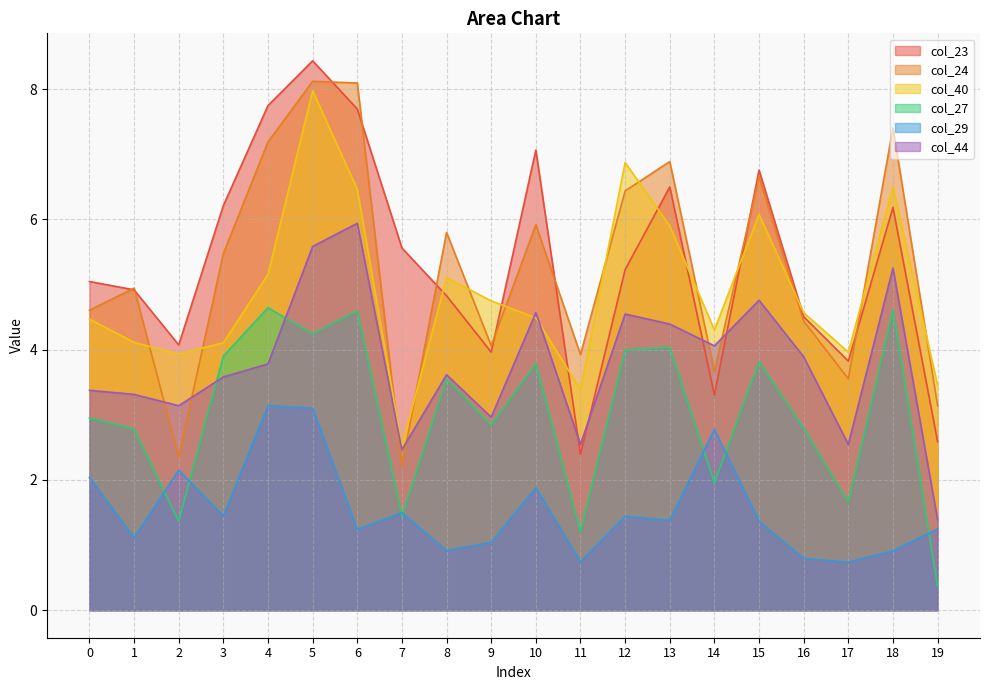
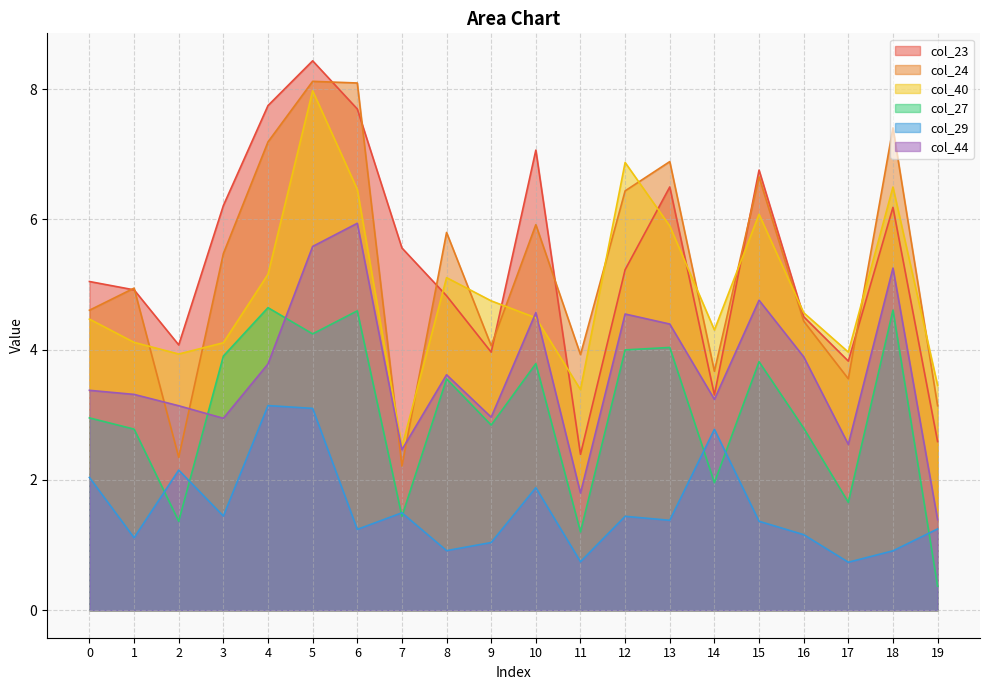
  {
    "col_27": {
      "0": 3.0,
      "1": 2.8,
      "2": 1.4,
      "3": 3.9,
      "4": 4.6,
      "5": 4.2,
      "6": 4.6,
      "7": 1.4,
      "8": 3.6,
      "9": 2.8,
      "10": 3.8,
      "11": 1.2,
      "12": 4.0,
      "13": 4.0,
      "14": 2.0,
      "15": 3.8,
      "16": 2.8,
      "17": 1.7,
      "18": 4.6,
      "19": 0.4
    },
    "col_29": {
      "0": 2.0,
      "1": 1.1,
      "2": 2.2,
      "3": 1.4,
      "4": 3.1,
      "5": 3.1,
      "6": 1.2,
      "7": 1.5,
      "8": 0.9,
      "9": 1.0,
      "10": 1.9,
      "11": 0.7,
      "12": 1.4,
      "13": 1.4,
      "14": 2.8,
      "15": 1.4,
-     "16": 0.8,
+     "16": 1.2,
      "17": 0.7,
      "18": 0.9,
      "19": 1.2
    },
    "col_44": {
      "0": 3.4,
      "1": 3.3,
      "2": 3.1,
-     "3": 3.6,
+     "3": 2.9,
      "4": 3.8,
      "5": 5.6,
      "6": 5.9,
      "7": 2.5,
      "8": 3.6,
      "9": 3.0,
      "10": 4.6,
-     "11": 2.5,
+     "11": 1.8,
      "12": 4.5,
      "13": 4.4,
-     "14": 4.1,
+     "14": 3.2,
      "15": 4.8,
      "16": 3.9,
      "17": 2.5,
      "18": 5.3,
      "19": 1.4
    }
  }
